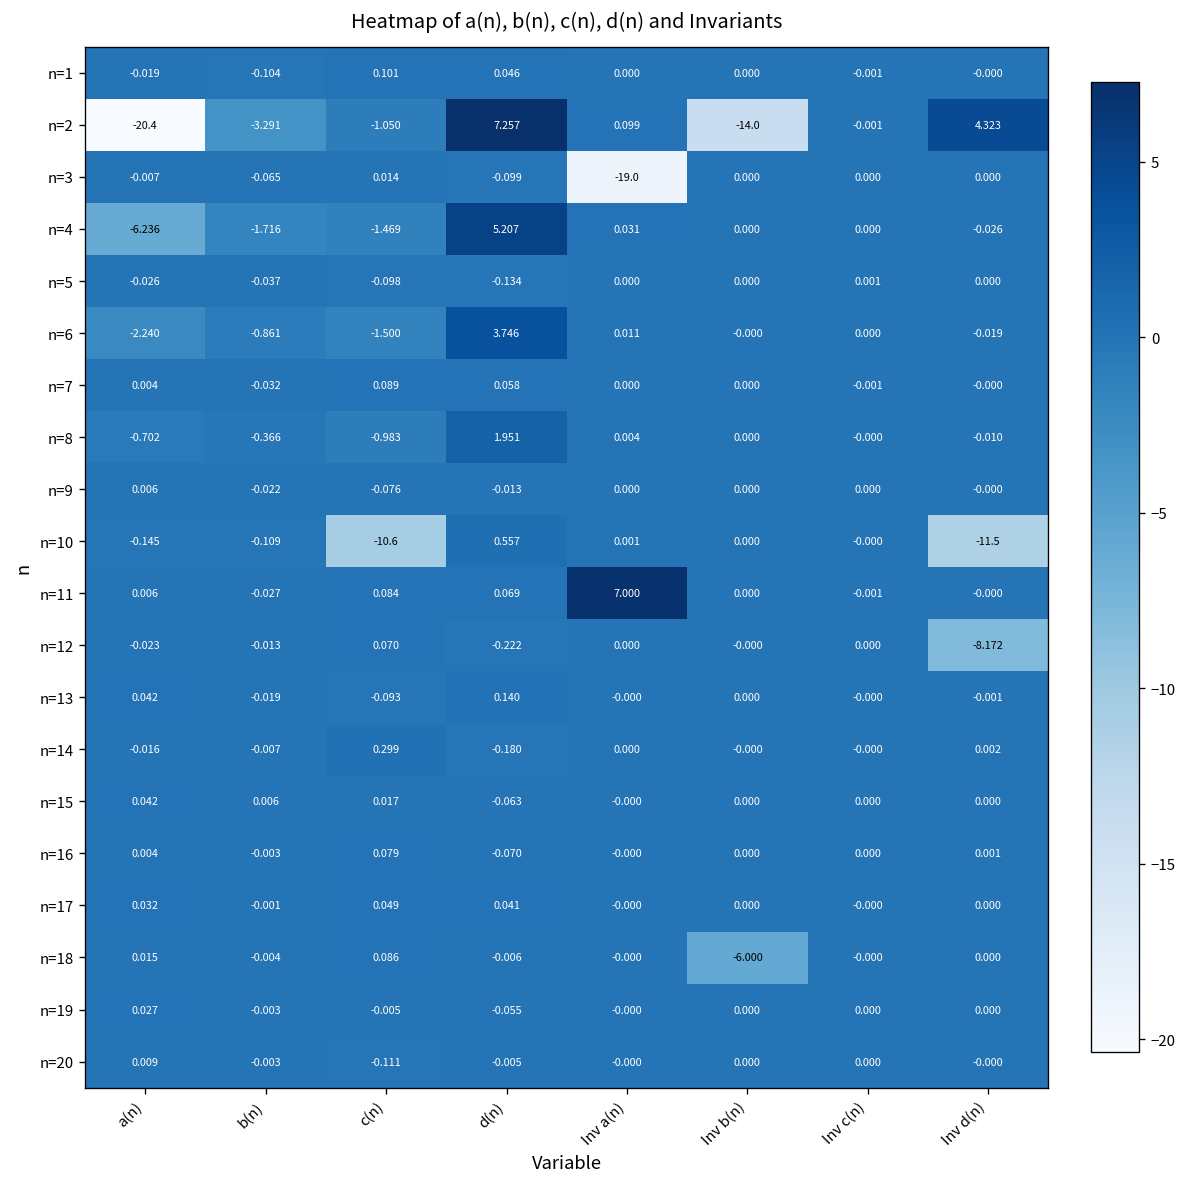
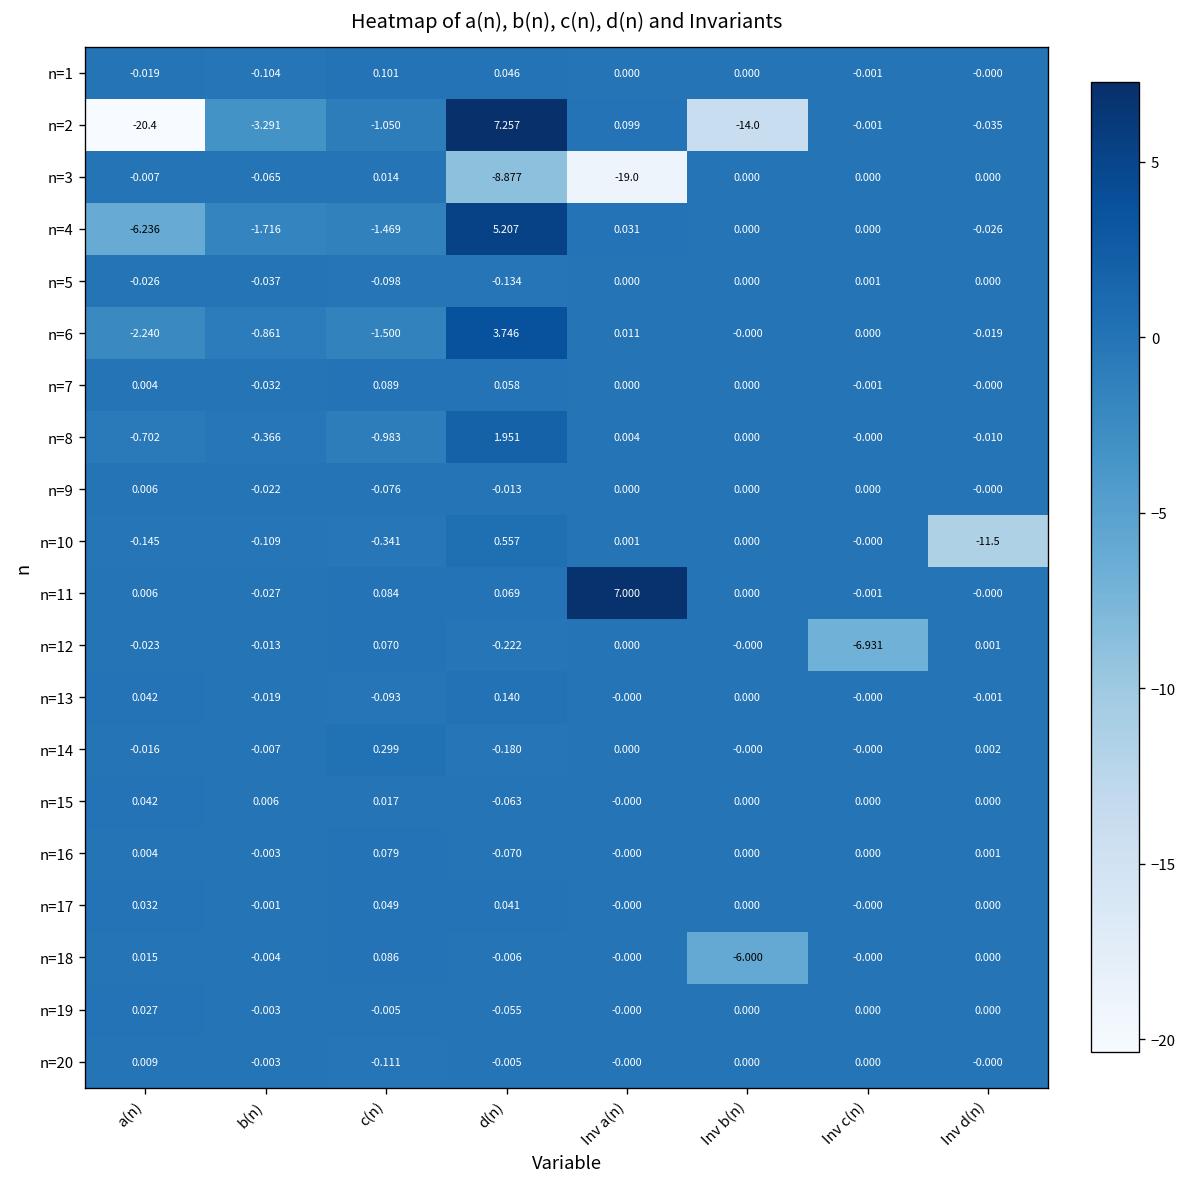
  {
    "n=1": {
      "a(n)": -0.019,
      "b(n)": -0.104,
      "c(n)": 0.101,
      "d(n)": 0.046,
      "Inv a(n)": 0.000,
      "Inv b(n)": 0.000,
      "Inv c(n)": -0.001,
      "Inv d(n)": -0.000
    },
    "n=2": {
      "a(n)": -20.4,
      "b(n)": -3.291,
      "c(n)": -1.050,
      "d(n)": 7.257,
      "Inv a(n)": 0.099,
      "Inv b(n)": -14.0,
      "Inv c(n)": -0.001,
-     "Inv d(n)": 4.323
+     "Inv d(n)": -0.035
    },
    "n=3": {
      "a(n)": -0.007,
      "b(n)": -0.065,
      "c(n)": 0.014,
-     "d(n)": -0.099,
+     "d(n)": -8.877,
      "Inv a(n)": -19.0,
      "Inv b(n)": 0.000,
      "Inv c(n)": 0.000,
      "Inv d(n)": 0.000
    },
    "n=4": {
      "a(n)": -6.236,
      "b(n)": -1.716,
      "c(n)": -1.469,
      "d(n)": 5.207,
      "Inv a(n)": 0.031,
      "Inv b(n)": 0.000,
      "Inv c(n)": 0.000,
      "Inv d(n)": -0.026
    },
    "n=5": {
      "a(n)": -0.026,
      "b(n)": -0.037,
      "c(n)": -0.098,
      "d(n)": -0.134,
      "Inv a(n)": 0.000,
      "Inv b(n)": 0.000,
      "Inv c(n)": 0.001,
      "Inv d(n)": 0.000
    },
    "n=6": {
      "a(n)": -2.240,
      "b(n)": -0.861,
      "c(n)": -1.500,
      "d(n)": 3.746,
      "Inv a(n)": 0.011,
      "Inv b(n)": -0.000,
      "Inv c(n)": 0.000,
      "Inv d(n)": -0.019
    },
    "n=7": {
      "a(n)": 0.004,
      "b(n)": -0.032,
      "c(n)": 0.089,
      "d(n)": 0.058,
      "Inv a(n)": 0.000,
      "Inv b(n)": 0.000,
      "Inv c(n)": -0.001,
      "Inv d(n)": -0.000
    },
    "n=8": {
      "a(n)": -0.702,
      "b(n)": -0.366,
      "c(n)": -0.983,
      "d(n)": 1.951,
      "Inv a(n)": 0.004,
      "Inv b(n)": 0.000,
      "Inv c(n)": -0.000,
      "Inv d(n)": -0.010
    },
    "n=9": {
      "a(n)": 0.006,
      "b(n)": -0.022,
      "c(n)": -0.076,
      "d(n)": -0.013,
      "Inv a(n)": 0.000,
      "Inv b(n)": 0.000,
      "Inv c(n)": 0.000,
      "Inv d(n)": -0.000
    },
    "n=10": {
      "a(n)": -0.145,
      "b(n)": -0.109,
-     "c(n)": -10.6,
+     "c(n)": -0.341,
      "d(n)": 0.557,
      "Inv a(n)": 0.001,
      "Inv b(n)": 0.000,
      "Inv c(n)": -0.000,
      "Inv d(n)": -11.5
    },
    "n=11": {
      "a(n)": 0.006,
      "b(n)": -0.027,
      "c(n)": 0.084,
      "d(n)": 0.069,
      "Inv a(n)": 7.000,
      "Inv b(n)": 0.000,
      "Inv c(n)": -0.001,
      "Inv d(n)": -0.000
    },
    "n=12": {
      "a(n)": -0.023,
      "b(n)": -0.013,
      "c(n)": 0.070,
      "d(n)": -0.222,
      "Inv a(n)": 0.000,
      "Inv b(n)": -0.000,
-     "Inv c(n)": 0.000,
-     "Inv d(n)": -8.172
+     "Inv c(n)": -6.931,
+     "Inv d(n)": 0.001
    },
    "n=13": {
      "a(n)": 0.042,
      "b(n)": -0.019,
      "c(n)": -0.093,
      "d(n)": 0.140,
      "Inv a(n)": -0.000,
      "Inv b(n)": 0.000,
      "Inv c(n)": -0.000,
      "Inv d(n)": -0.001
    },
    "n=14": {
      "a(n)": -0.016,
      "b(n)": -0.007,
      "c(n)": 0.299,
      "d(n)": -0.180,
      "Inv a(n)": 0.000,
      "Inv b(n)": -0.000,
      "Inv c(n)": -0.000,
      "Inv d(n)": 0.002
    },
    "n=15": {
      "a(n)": 0.042,
      "b(n)": 0.006,
      "c(n)": 0.017,
      "d(n)": -0.063,
      "Inv a(n)": -0.000,
      "Inv b(n)": 0.000,
      "Inv c(n)": 0.000,
      "Inv d(n)": 0.000
    },
    "n=16": {
      "a(n)": 0.004,
      "b(n)": -0.003,
      "c(n)": 0.079,
      "d(n)": -0.070,
      "Inv a(n)": -0.000,
      "Inv b(n)": 0.000,
      "Inv c(n)": 0.000,
      "Inv d(n)": 0.001
    },
    "n=17": {
      "a(n)": 0.032,
      "b(n)": -0.001,
      "c(n)": 0.049,
      "d(n)": 0.041,
      "Inv a(n)": -0.000,
      "Inv b(n)": 0.000,
      "Inv c(n)": -0.000,
      "Inv d(n)": 0.000
    },
    "n=18": {
      "a(n)": 0.015,
      "b(n)": -0.004,
      "c(n)": 0.086,
      "d(n)": -0.006,
      "Inv a(n)": -0.000,
      "Inv b(n)": -6.000,
      "Inv c(n)": -0.000,
      "Inv d(n)": 0.000
    },
    "n=19": {
      "a(n)": 0.027,
      "b(n)": -0.003,
      "c(n)": -0.005,
      "d(n)": -0.055,
      "Inv a(n)": -0.000,
      "Inv b(n)": 0.000,
      "Inv c(n)": 0.000,
      "Inv d(n)": 0.000
    },
    "n=20": {
      "a(n)": 0.009,
      "b(n)": -0.003,
      "c(n)": -0.111,
      "d(n)": -0.005,
      "Inv a(n)": -0.000,
      "Inv b(n)": 0.000,
      "Inv c(n)": 0.000,
      "Inv d(n)": -0.000
    }
  }
